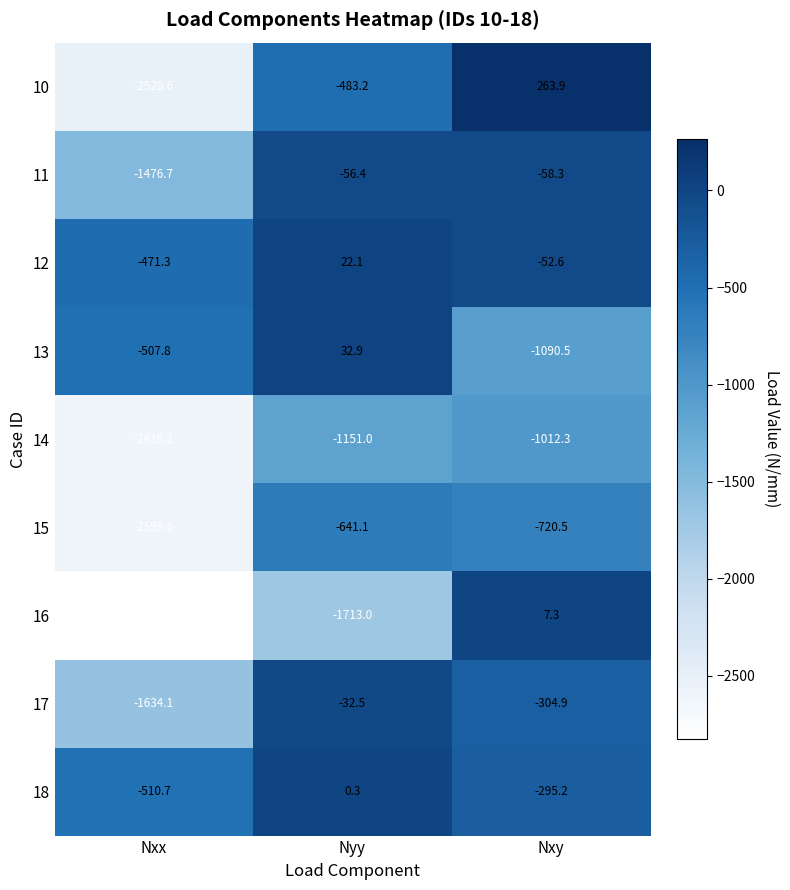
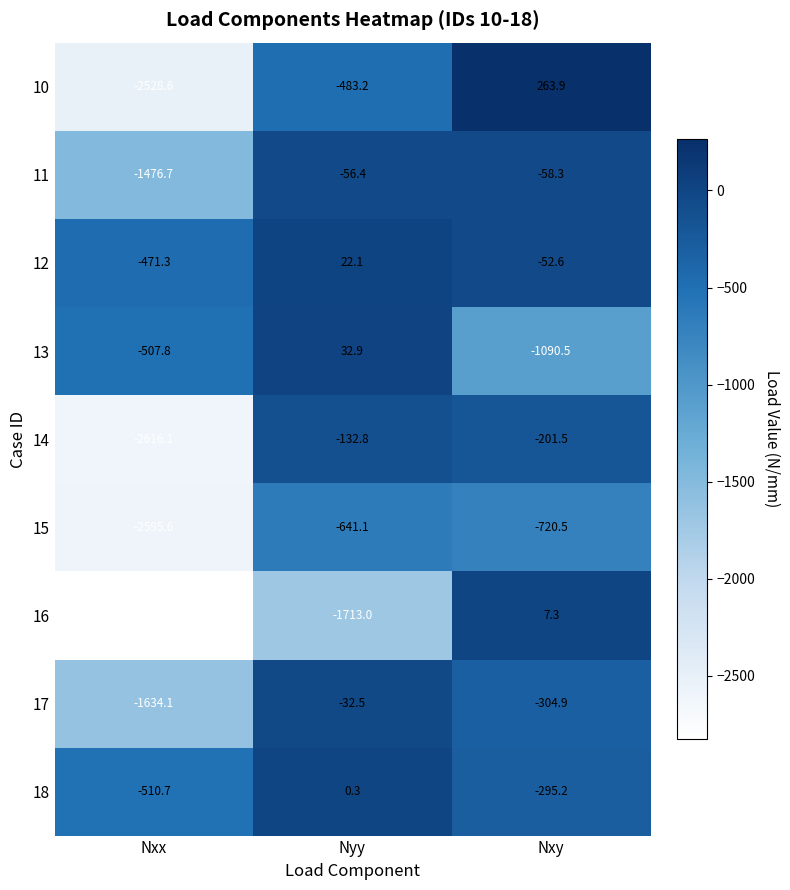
  {
    "10": {
      "Nyy": -483.2,
      "Nxy": 263.9
    },
    "11": {
      "Nxx": -1476.7,
      "Nyy": -56.4,
      "Nxy": -58.3
    },
    "12": {
      "Nxx": -471.3,
      "Nyy": 22.1,
      "Nxy": -52.6
    },
    "13": {
      "Nxx": -507.8,
      "Nyy": 32.9,
      "Nxy": -1090.5
    },
    "14": {
-     "Nyy": -1151.0,
-     "Nxy": -1012.3
+     "Nyy": -132.8,
+     "Nxy": -201.5
    },
    "15": {
      "Nyy": -641.1,
      "Nxy": -720.5
    },
    "16": {
      "Nyy": -1713.0,
      "Nxy": 7.3
    },
    "17": {
      "Nxx": -1634.1,
      "Nyy": -32.5,
      "Nxy": -304.9
    },
    "18": {
      "Nxx": -510.7,
      "Nyy": 0.3,
      "Nxy": -295.2
    }
  }
